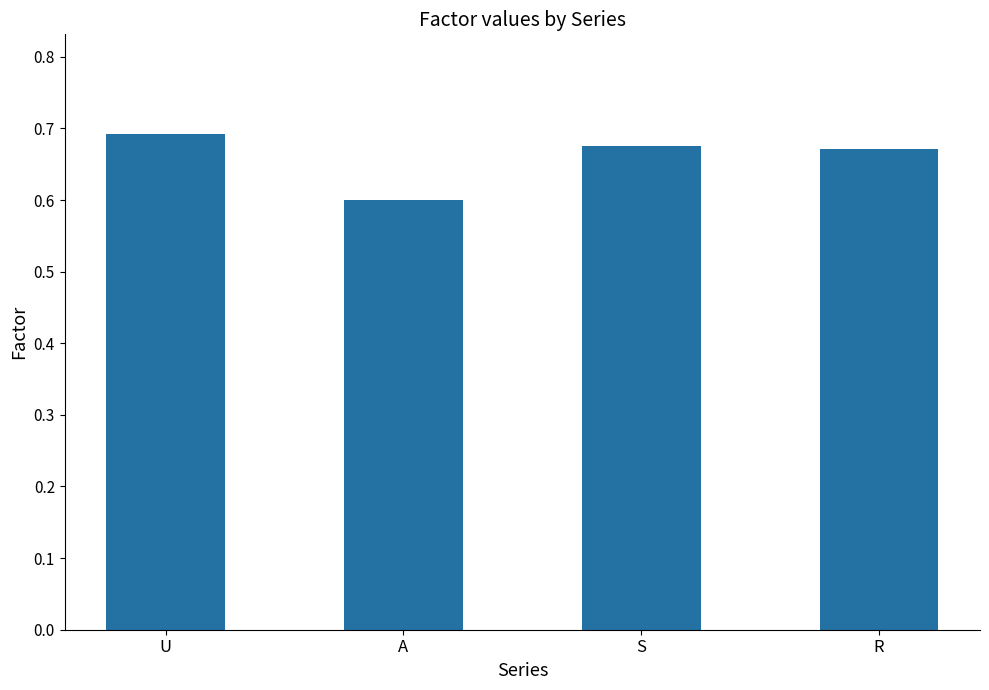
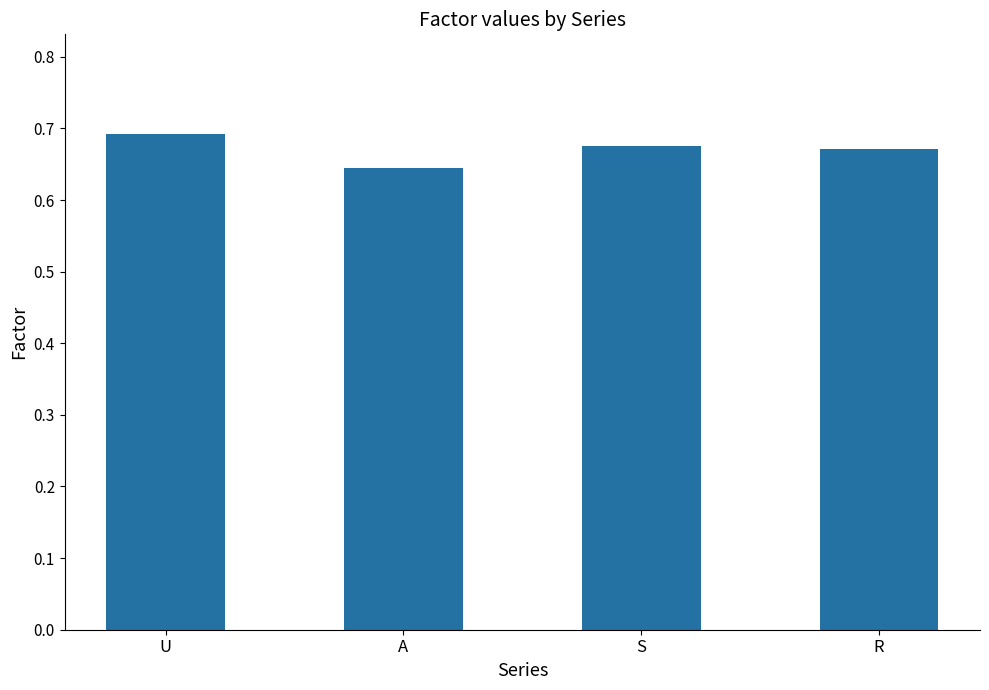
  {
    "U": 0.69,
-   "A": 0.60,
+   "A": 0.64,
    "S": 0.68,
    "R": 0.67
  }
